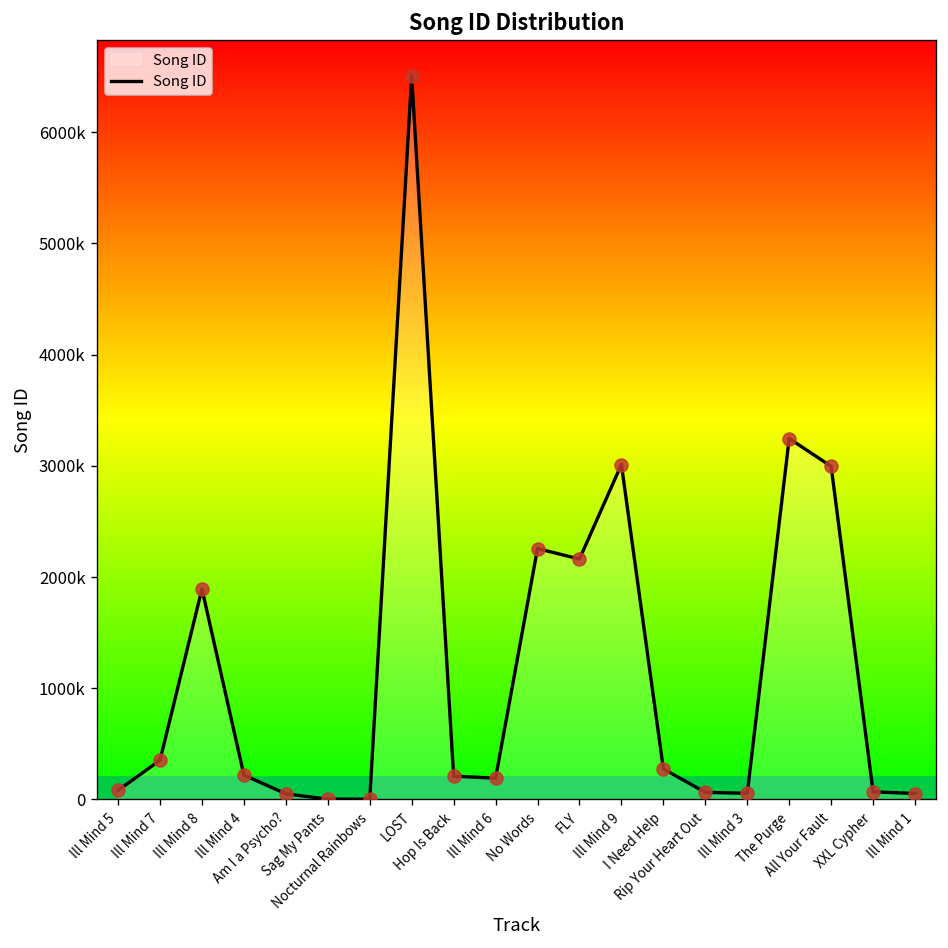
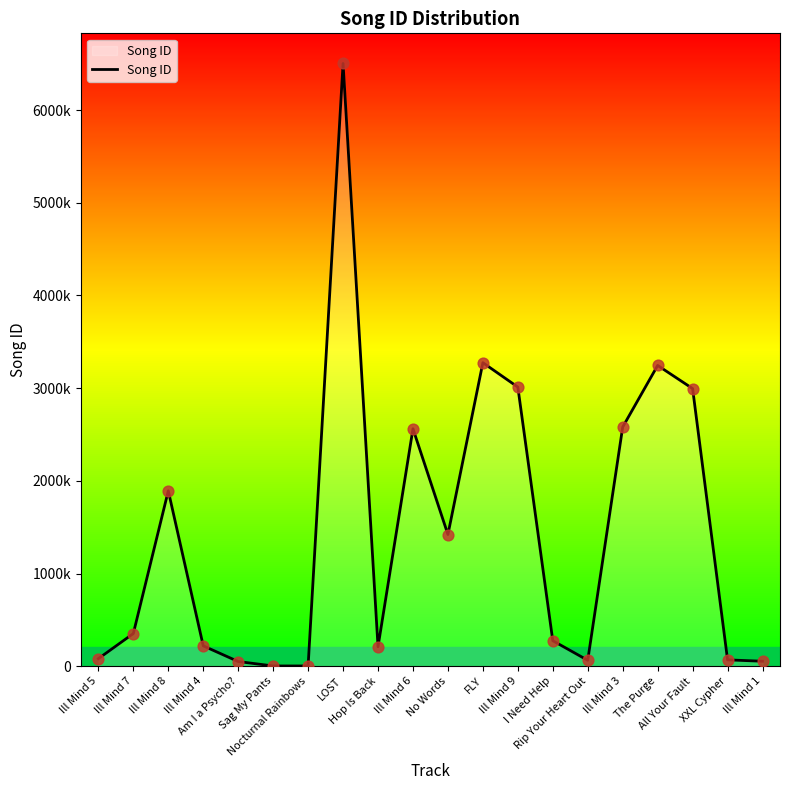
  {
    "Ill Mind 5": 100000,
    "Ill Mind 7": 400000,
    "Ill Mind 8": 1900000,
    "Ill Mind 4": 200000,
    "Am I a Psycho?": 100000,
    "Sag My Pants": 0,
    "Nocturnal Rainbows": 0,
    "LOST": 6500000,
    "Hop Is Back": 200000,
-   "Ill Mind 6": 200000,
-   "No Words": 2300000,
-   "FLY": 2200000,
+   "Ill Mind 6": 2600000,
+   "No Words": 1400000,
+   "FLY": 3300000,
    "Ill Mind 9": 3000000,
    "I Need Help": 300000,
    "Rip Your Heart Out": 100000,
-   "Ill Mind 3": 100000,
+   "Ill Mind 3": 2600000,
    "The Purge": 3200000,
    "All Your Fault": 3000000,
    "XXL Cypher": 100000,
    "Ill Mind 1": 100000
  }
